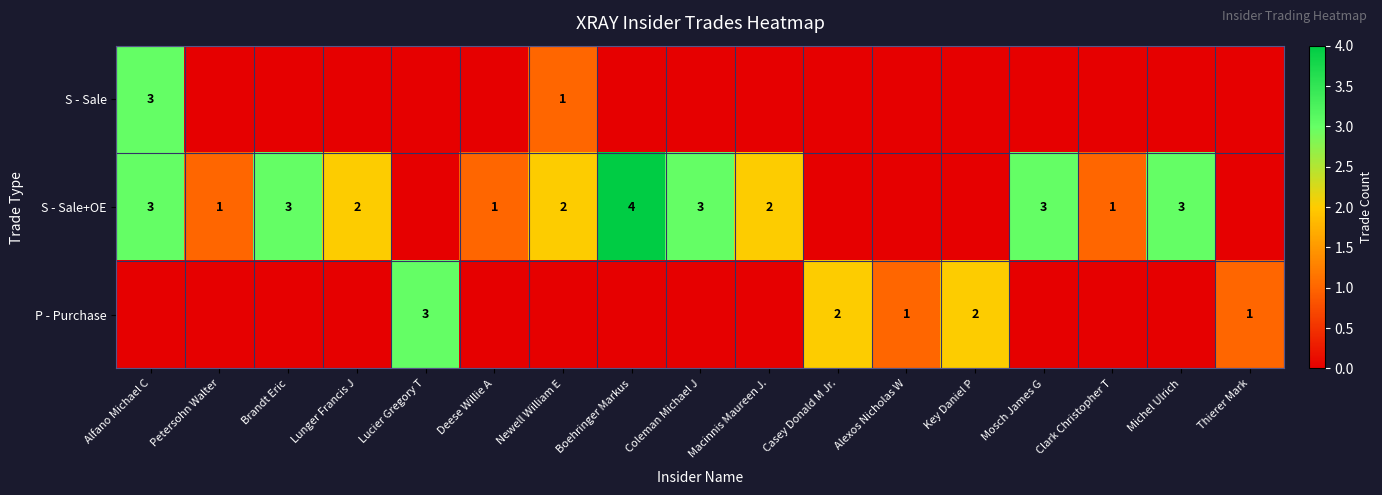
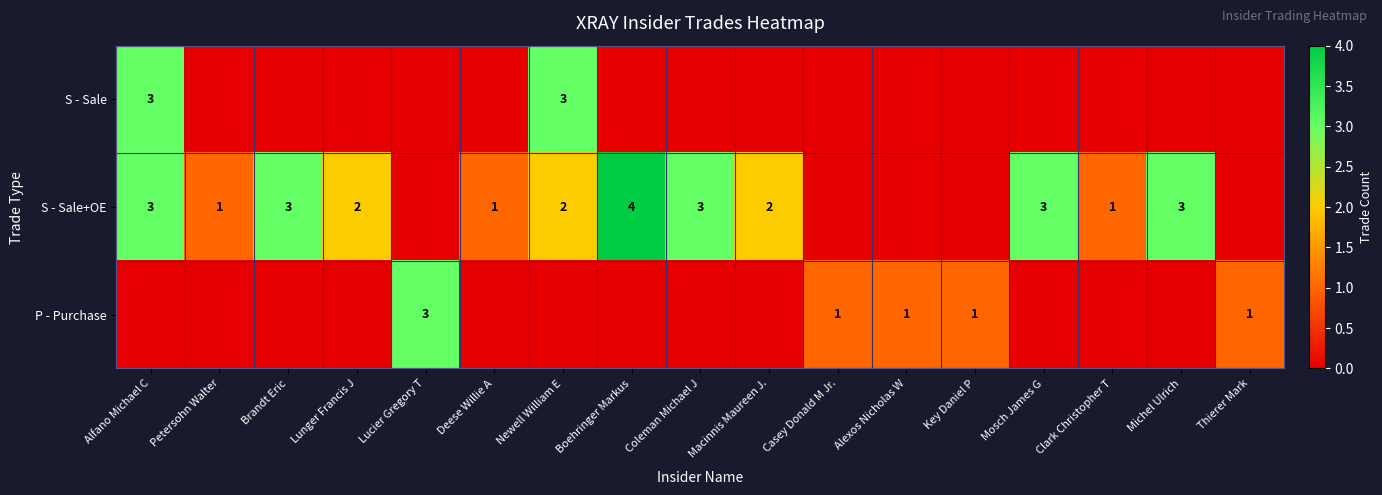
  {
    "S - Sale": {
      "Alfano Michael C": 3,
-     "Newell William E": 1
+     "Newell William E": 3
    },
    "S - Sale+OE": {
      "Alfano Michael C": 3,
      "Petersohn Walter": 1,
      "Brandt Eric": 3,
      "Lunger Francis J": 2,
      "Deese Willie A": 1,
      "Newell William E": 2,
      "Boehringer Markus": 4,
      "Coleman Michael J": 3,
      "Macinnis Maureen J.": 2,
      "Mosch James G": 3,
      "Clark Christopher T": 1,
      "Michel Ulrich": 3
    },
    "P - Purchase": {
      "Lucier Gregory T": 3,
-     "Casey Donald M Jr.": 2,
+     "Casey Donald M Jr.": 1,
      "Alexos Nicholas W": 1,
-     "Key Daniel P": 2,
+     "Key Daniel P": 1,
      "Thierer Mark": 1
    }
  }
